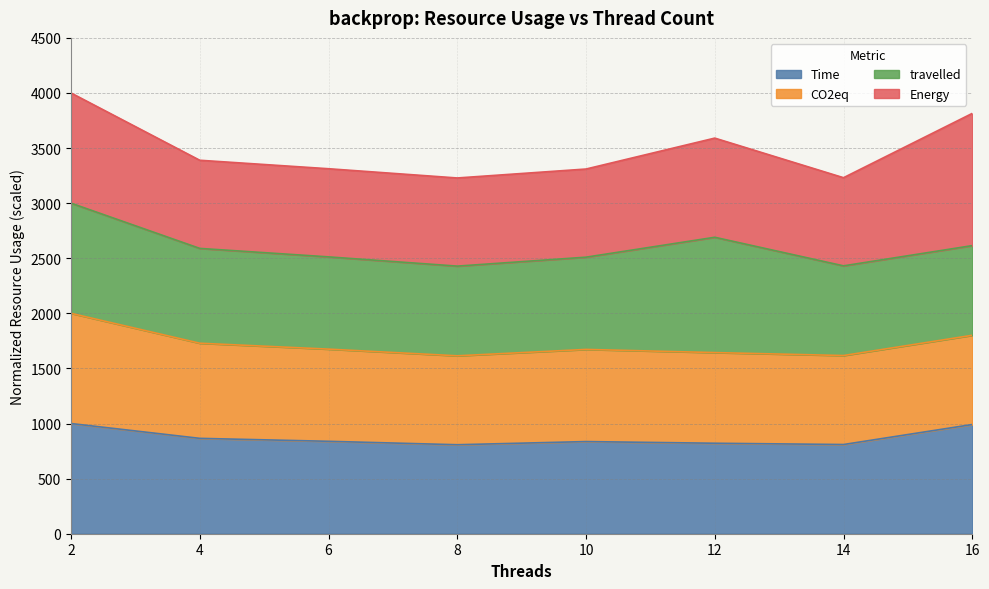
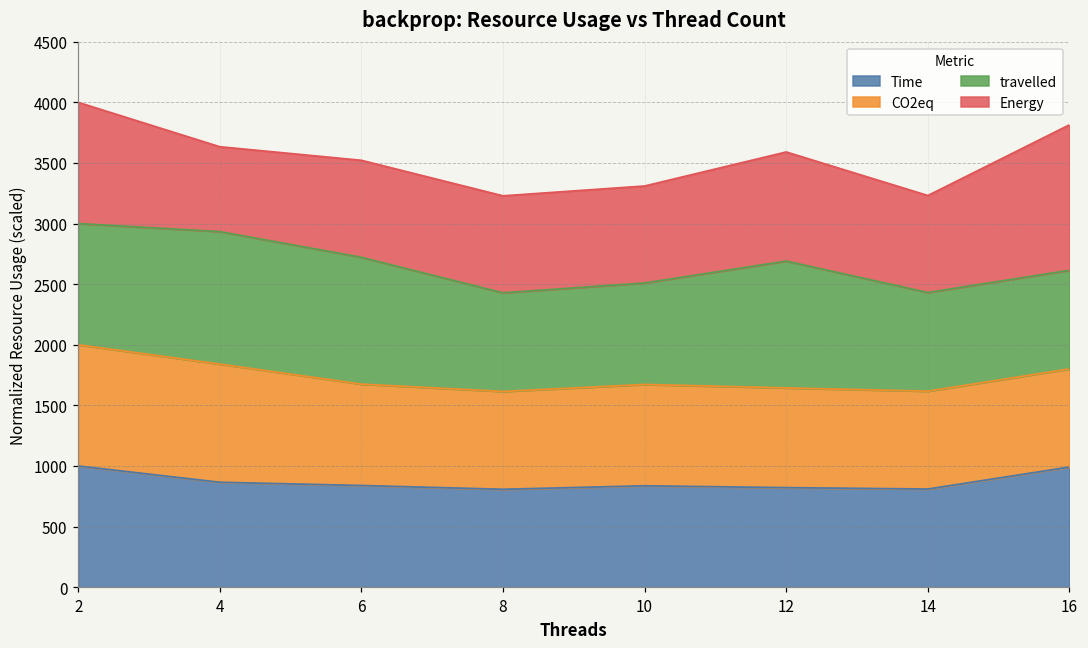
  {
    "Time": {
      "2": 1000,
      "4": 870,
      "6": 840,
      "8": 810,
      "10": 840,
      "12": 820,
      "14": 810,
      "16": 990
    },
    "CO2eq": {
      "2": 1000,
-     "4": 860,
+     "4": 980,
      "6": 840,
      "8": 810,
      "10": 840,
      "12": 820,
      "14": 810,
      "16": 810
    },
    "travelled": {
      "2": 1000,
-     "4": 860,
-     "6": 840,
+     "4": 1090,
+     "6": 1050,
      "8": 810,
      "10": 840,
      "12": 1050,
      "14": 810,
      "16": 810
    },
    "Energy": {
      "2": 1000,
-     "4": 800,
+     "4": 700,
      "6": 800,
      "8": 800,
      "10": 800,
      "12": 900,
      "14": 800,
      "16": 1200
    }
  }
